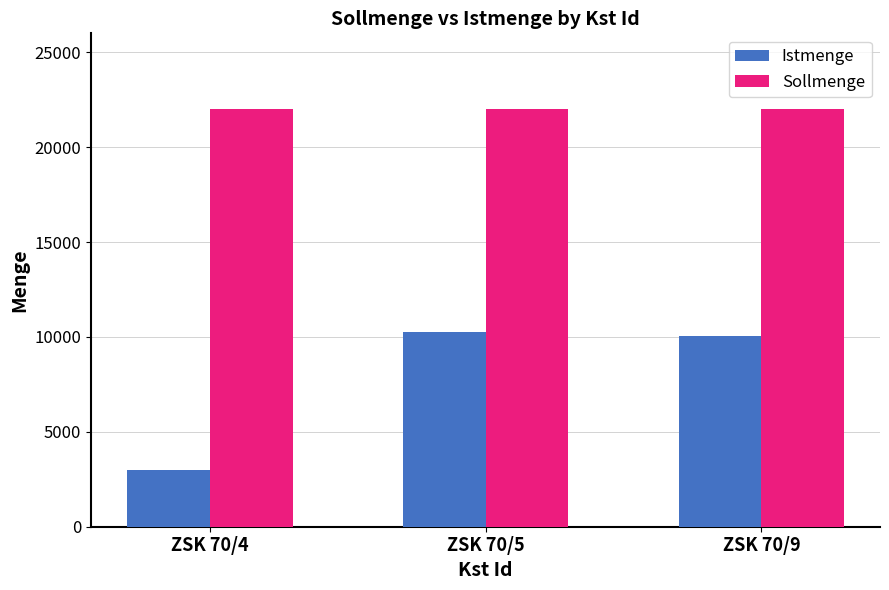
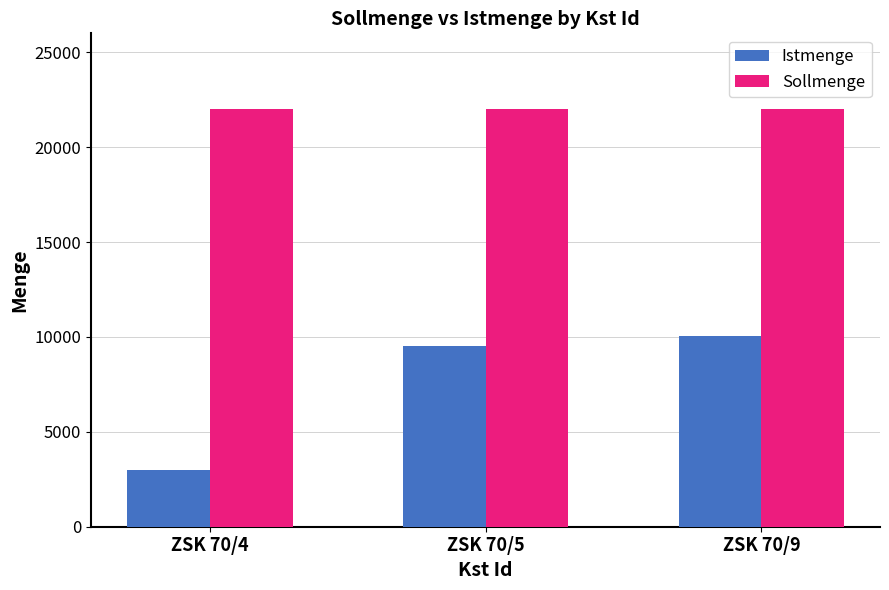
  {
    "Istmenge": {
      "ZSK 70/4": 3000,
-     "ZSK 70/5": 10300,
+     "ZSK 70/5": 9500,
      "ZSK 70/9": 10100
    },
    "Sollmenge": {
      "ZSK 70/4": 22000,
      "ZSK 70/5": 22000,
      "ZSK 70/9": 22000
    }
  }
